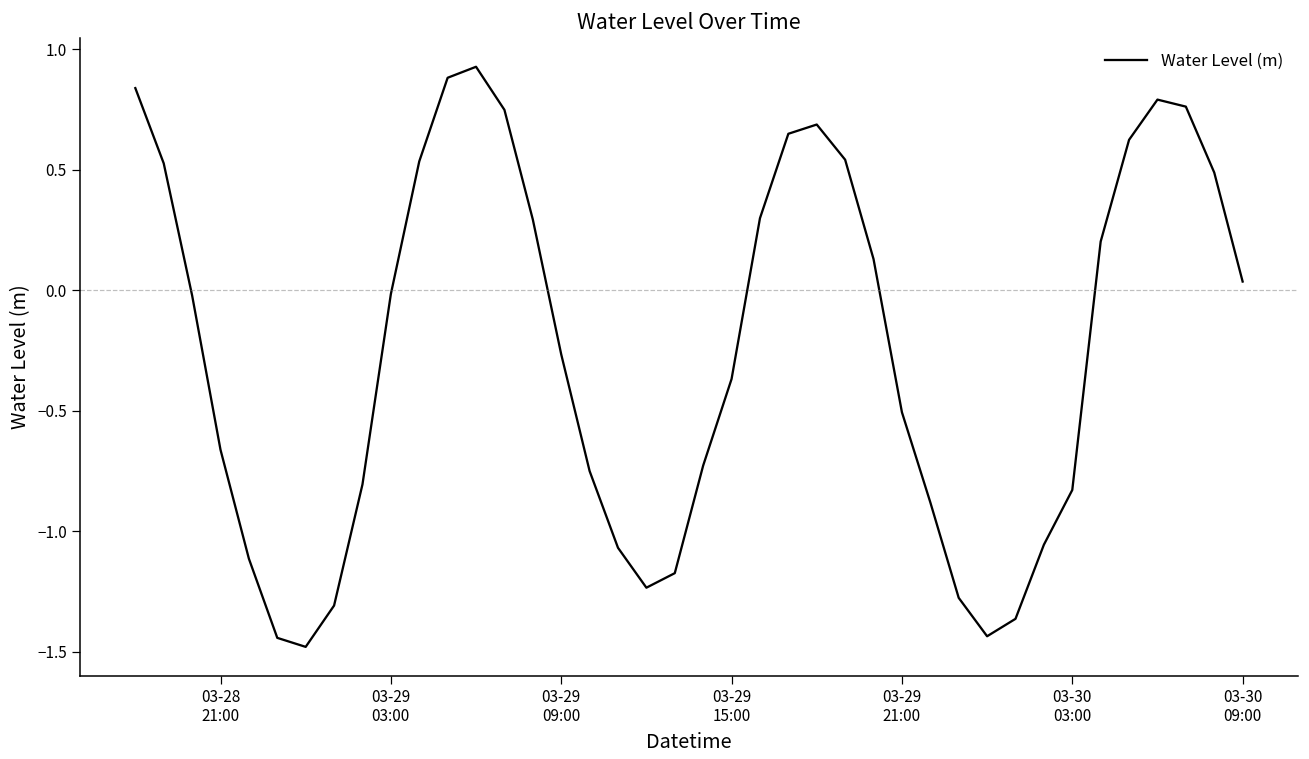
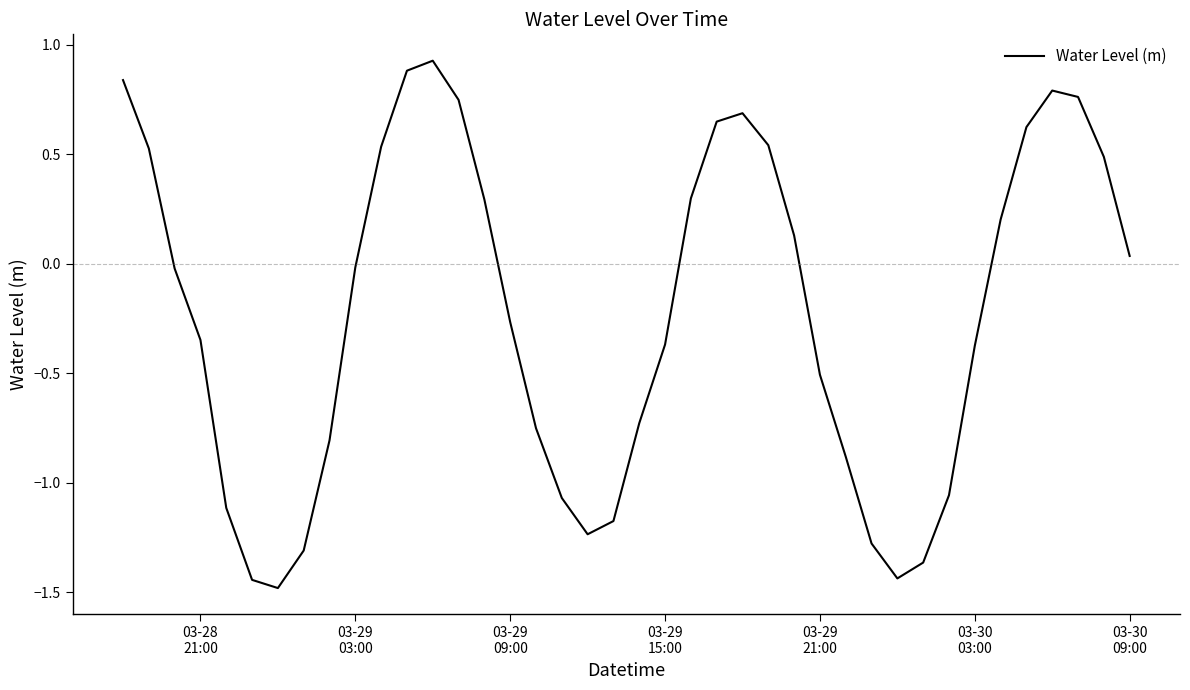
  {
-   "03-28 21:00": -0.66,
+   "03-28 21:00": -0.35,
    "03-29 03:00": -0.02,
    "03-29 09:00": -0.27,
    "03-29 15:00": -0.37,
    "03-29 21:00": -0.51,
-   "03-30 03:00": -0.83,
+   "03-30 03:00": -0.37,
    "03-30 09:00": 0.04
  }
